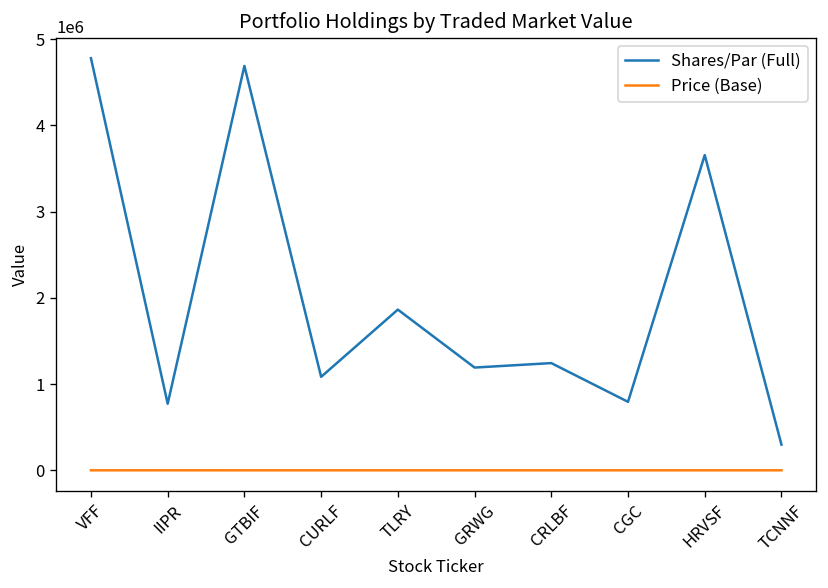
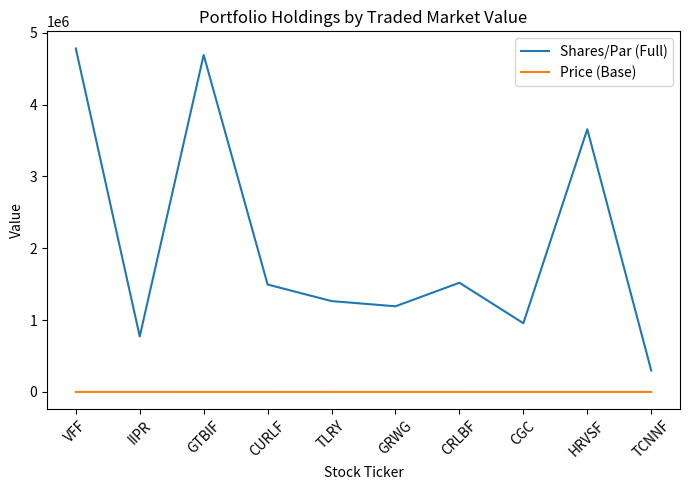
  {
    "Shares/Par (Full)": {
      "VFF": 4800000,
      "IIPR": 800000,
      "GTBIF": 4700000,
-     "CURLF": 1100000,
-     "TLRY": 1900000,
+     "CURLF": 1500000,
+     "TLRY": 1300000,
      "GRWG": 1200000,
-     "CRLBF": 1200000,
-     "CGC": 800000,
+     "CRLBF": 1500000,
+     "CGC": 1000000,
      "HRVSF": 3700000,
      "TCNNF": 300000
    },
    "Price (Base)": {
      "VFF": 0,
      "IIPR": 0,
      "GTBIF": 0,
      "CURLF": 0,
      "TLRY": 0,
      "GRWG": 0,
      "CRLBF": 0,
      "CGC": 0,
      "HRVSF": 0,
      "TCNNF": 0
    }
  }
